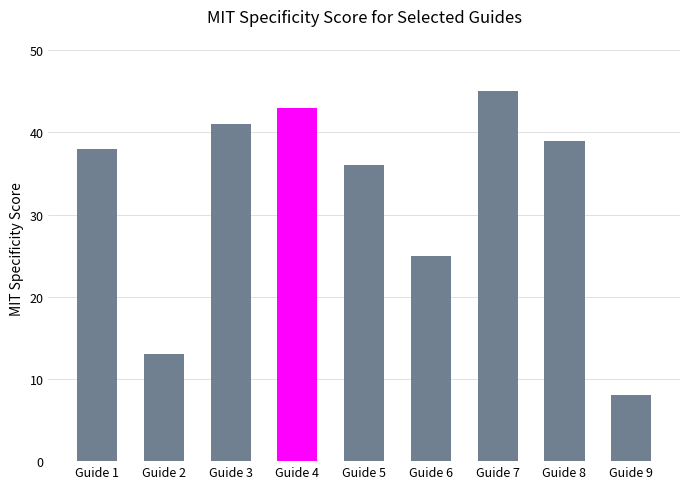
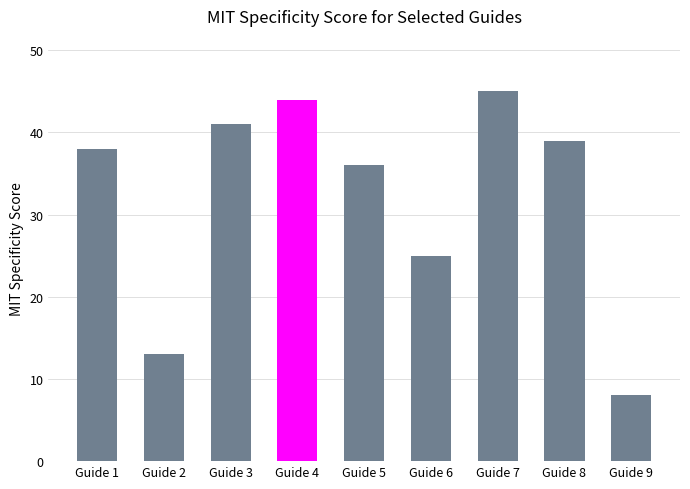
  {
    "Guide 1": 38,
    "Guide 2": 13,
    "Guide 3": 41,
-   "Guide 4": 43,
+   "Guide 4": 44,
    "Guide 5": 36,
    "Guide 6": 25,
    "Guide 7": 45,
    "Guide 8": 39,
    "Guide 9": 8
  }
